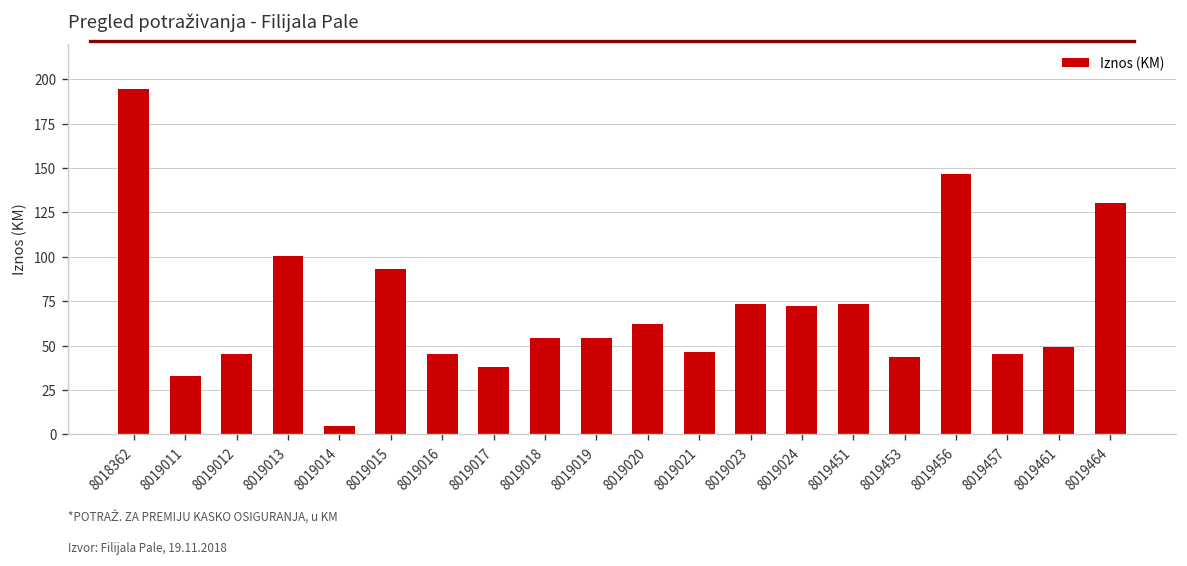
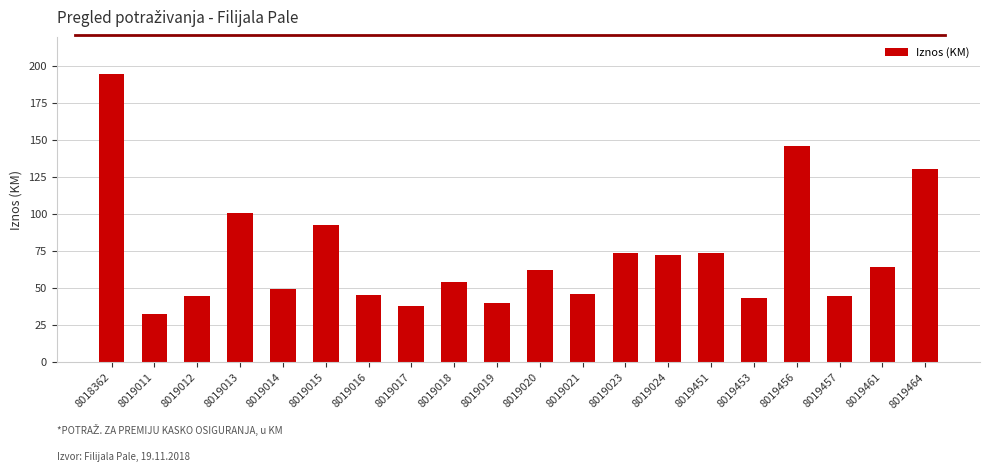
  {
    "8018362": 195,
    "8019011": 33,
    "8019012": 45,
    "8019013": 101,
-   "8019014": 5,
+   "8019014": 50,
    "8019015": 93,
    "8019016": 46,
    "8019017": 38,
    "8019018": 54,
-   "8019019": 54,
+   "8019019": 40,
    "8019020": 62,
    "8019021": 46,
    "8019023": 74,
    "8019024": 73,
    "8019451": 74,
    "8019453": 44,
    "8019456": 146,
    "8019457": 45,
-   "8019461": 49,
+   "8019461": 65,
    "8019464": 131
  }
